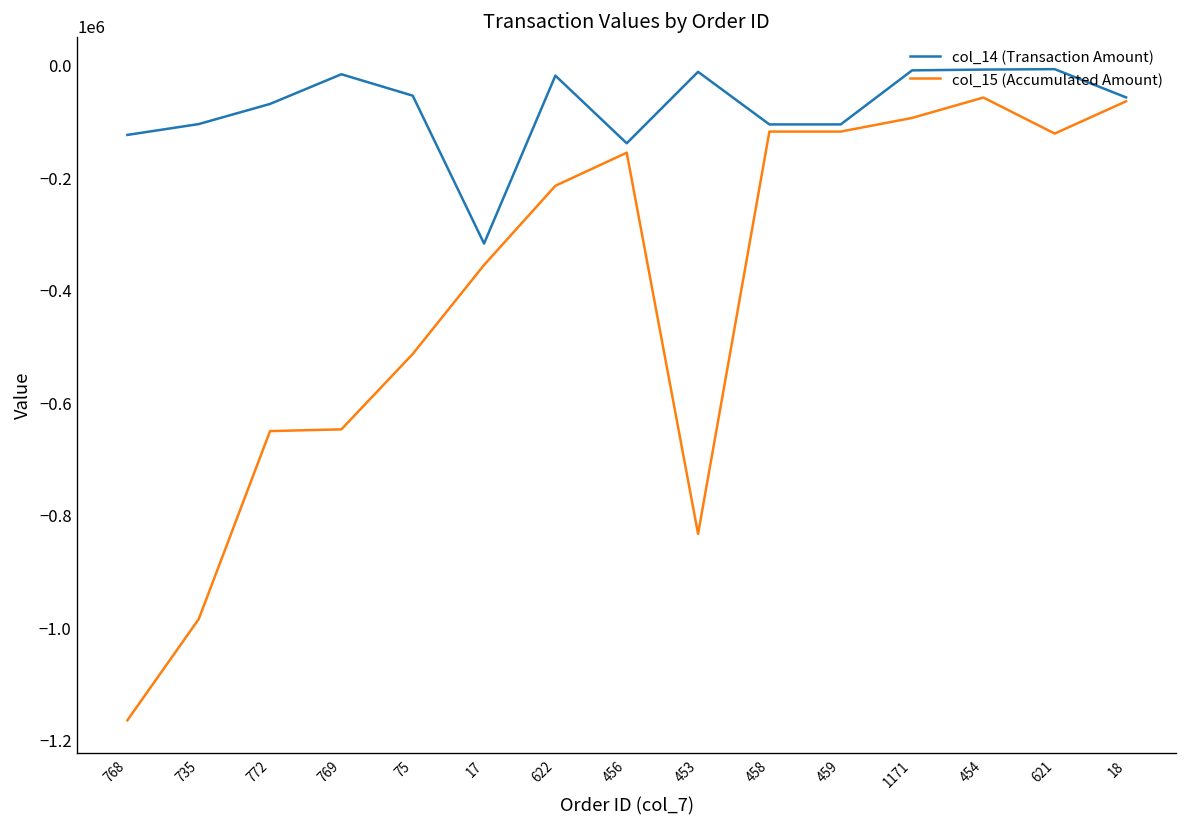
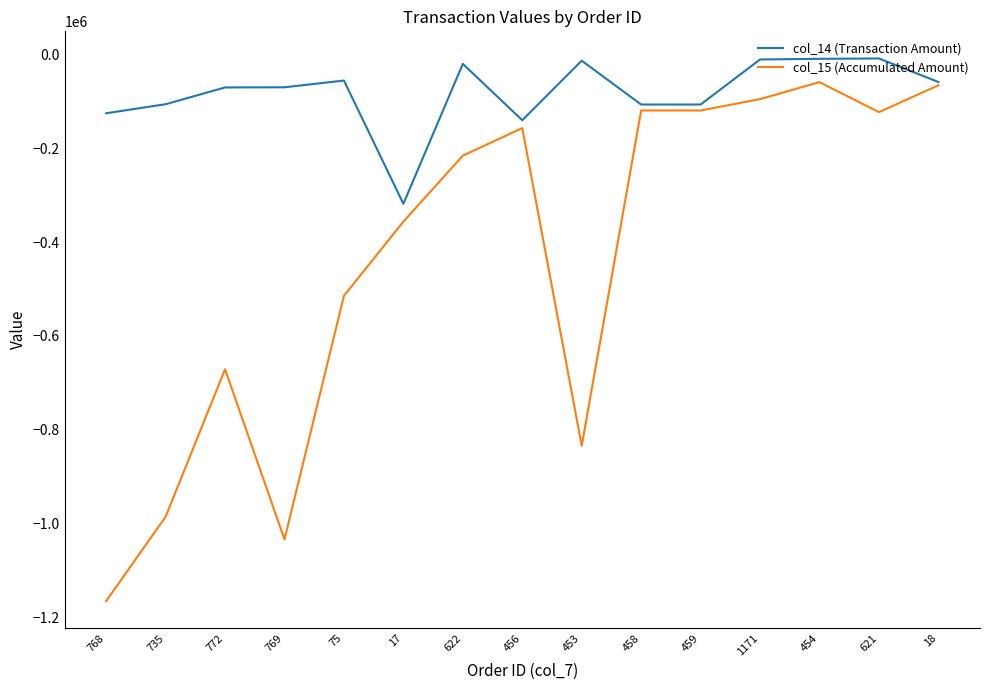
  {
    "col_14 (Transaction Amount)": {
      "768": -120000,
      "735": -110000,
      "772": -70000,
-     "769": -20000,
+     "769": -70000,
      "75": -60000,
      "17": -320000,
      "622": -20000,
      "456": -140000,
      "453": -10000,
      "458": -110000,
      "459": -110000,
      "1171": -10000,
      "454": -10000,
      "621": -10000,
      "18": -60000
    },
    "col_15 (Accumulated Amount)": {
      "768": -1170000,
      "735": -990000,
-     "772": -650000,
-     "769": -650000,
+     "772": -670000,
+     "769": -1030000,
      "75": -510000,
      "17": -360000,
      "622": -220000,
      "456": -160000,
      "453": -830000,
      "458": -120000,
      "459": -120000,
      "1171": -90000,
      "454": -60000,
      "621": -120000,
      "18": -70000
    }
  }
